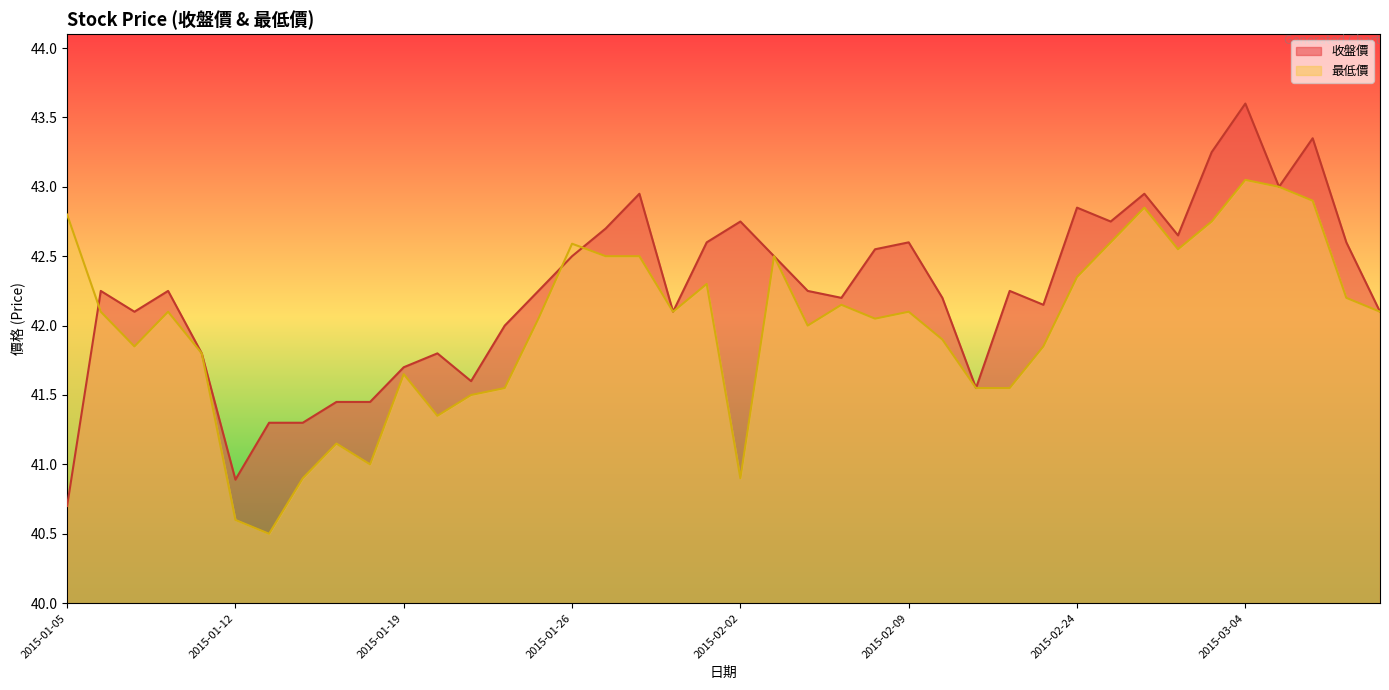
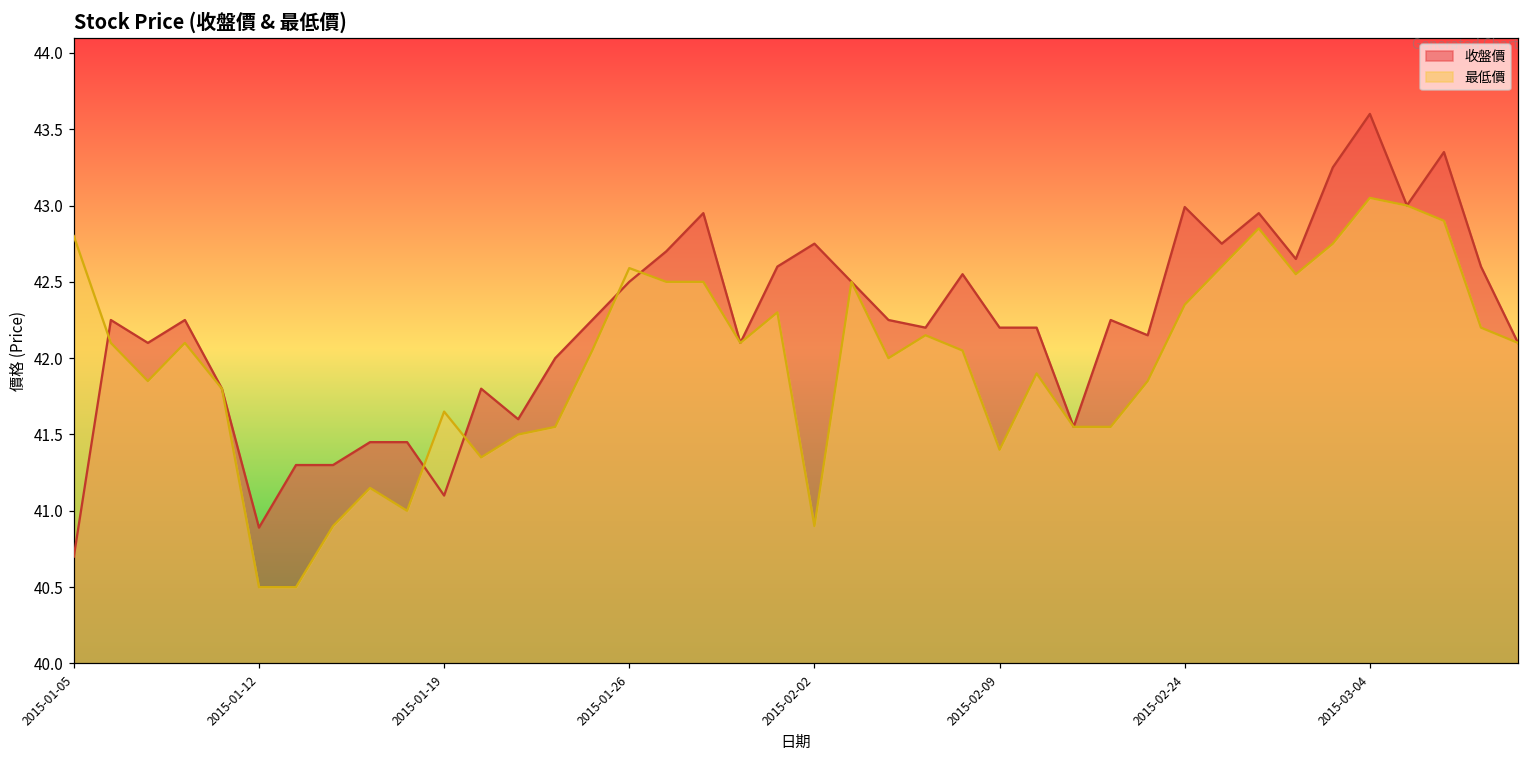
  {
    "收盤價": {
      "2015-01-05": 40.70,
      "2015-01-12": 40.89,
-     "2015-01-19": 41.7,
+     "2015-01-19": 41.1,
      "2015-01-26": 42.50,
      "2015-02-02": 42.75,
-     "2015-02-09": 42.6,
-     "2015-02-24": 42.85,
+     "2015-02-09": 42.2,
+     "2015-02-24": 42.99,
      "2015-03-04": 43.60
    },
    "最低價": {
      "2015-01-05": 42.8,
-     "2015-01-12": 40.6,
+     "2015-01-12": 40.5,
      "2015-01-19": 41.65,
      "2015-01-26": 42.6,
      "2015-02-02": 40.9,
-     "2015-02-09": 42.1,
+     "2015-02-09": 41.4,
      "2015-02-24": 42.35,
      "2015-03-04": 43.05
    }
  }
